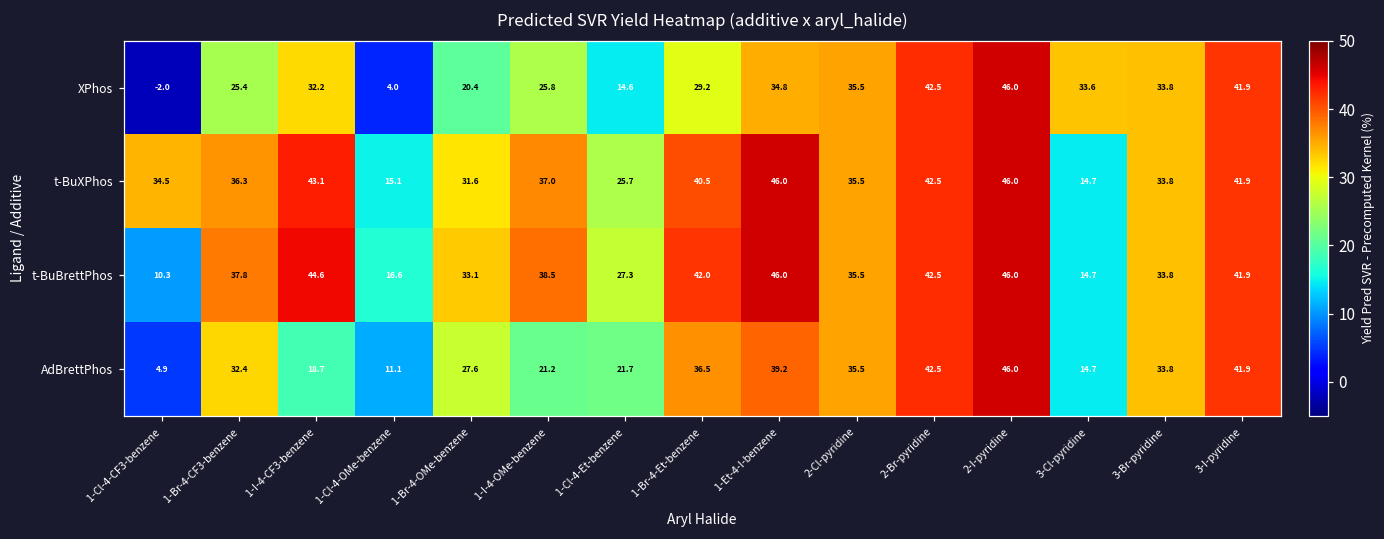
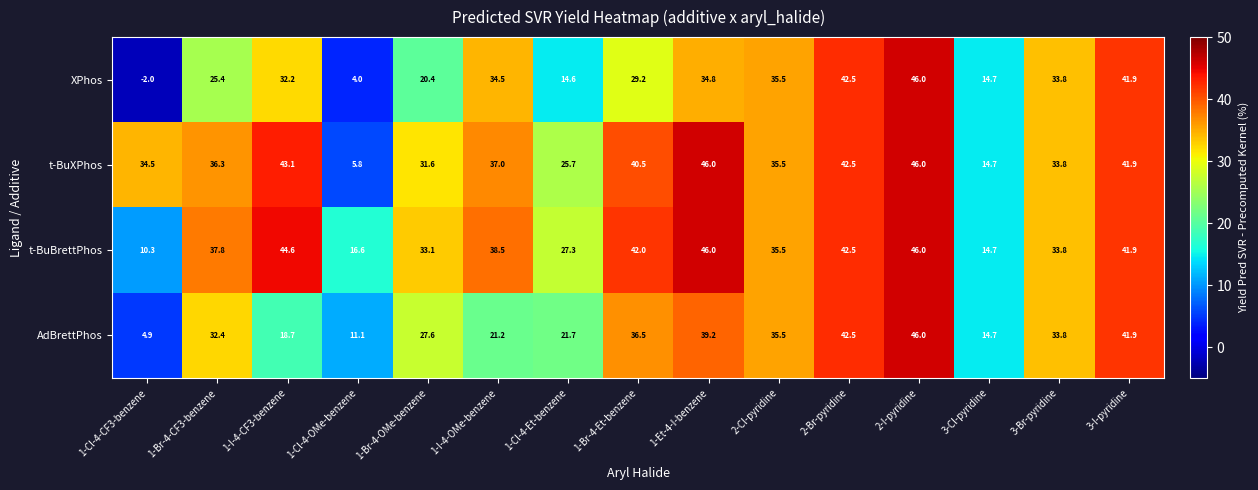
  {
    "XPhos": {
      "1-Cl-4-CF3-benzene": -2.0,
      "1-Br-4-CF3-benzene": 25.4,
      "1-I-4-CF3-benzene": 32.2,
      "1-Cl-4-OMe-benzene": 4.0,
      "1-Br-4-OMe-benzene": 20.4,
-     "1-I-4-OMe-benzene": 25.8,
+     "1-I-4-OMe-benzene": 34.5,
      "1-Cl-4-Et-benzene": 14.6,
      "1-Br-4-Et-benzene": 29.2,
      "1-Et-4-I-benzene": 34.8,
      "2-Cl-pyridine": 35.5,
      "2-Br-pyridine": 42.5,
      "2-I-pyridine": 46.0,
-     "3-Cl-pyridine": 33.6,
+     "3-Cl-pyridine": 14.7,
      "3-Br-pyridine": 33.8,
      "3-I-pyridine": 41.9
    },
    "t-BuXPhos": {
      "1-Cl-4-CF3-benzene": 34.5,
      "1-Br-4-CF3-benzene": 36.3,
      "1-I-4-CF3-benzene": 43.1,
-     "1-Cl-4-OMe-benzene": 15.1,
+     "1-Cl-4-OMe-benzene": 5.8,
      "1-Br-4-OMe-benzene": 31.6,
      "1-I-4-OMe-benzene": 37.0,
      "1-Cl-4-Et-benzene": 25.7,
      "1-Br-4-Et-benzene": 40.5,
      "1-Et-4-I-benzene": 46.0,
      "2-Cl-pyridine": 35.5,
      "2-Br-pyridine": 42.5,
      "2-I-pyridine": 46.0,
      "3-Cl-pyridine": 14.7,
      "3-Br-pyridine": 33.8,
      "3-I-pyridine": 41.9
    },
    "t-BuBrettPhos": {
      "1-Cl-4-CF3-benzene": 10.3,
      "1-Br-4-CF3-benzene": 37.8,
      "1-I-4-CF3-benzene": 44.6,
      "1-Cl-4-OMe-benzene": 16.6,
      "1-Br-4-OMe-benzene": 33.1,
      "1-I-4-OMe-benzene": 38.5,
      "1-Cl-4-Et-benzene": 27.3,
      "1-Br-4-Et-benzene": 42.0,
      "1-Et-4-I-benzene": 46.0,
      "2-Cl-pyridine": 35.5,
      "2-Br-pyridine": 42.5,
      "2-I-pyridine": 46.0,
      "3-Cl-pyridine": 14.7,
      "3-Br-pyridine": 33.8,
      "3-I-pyridine": 41.9
    },
    "AdBrettPhos": {
      "1-Cl-4-CF3-benzene": 4.9,
      "1-Br-4-CF3-benzene": 32.4,
      "1-I-4-CF3-benzene": 18.7,
      "1-Cl-4-OMe-benzene": 11.1,
      "1-Br-4-OMe-benzene": 27.6,
      "1-I-4-OMe-benzene": 21.2,
      "1-Cl-4-Et-benzene": 21.7,
      "1-Br-4-Et-benzene": 36.5,
      "1-Et-4-I-benzene": 39.2,
      "2-Cl-pyridine": 35.5,
      "2-Br-pyridine": 42.5,
      "2-I-pyridine": 46.0,
      "3-Cl-pyridine": 14.7,
      "3-Br-pyridine": 33.8,
      "3-I-pyridine": 41.9
    }
  }
